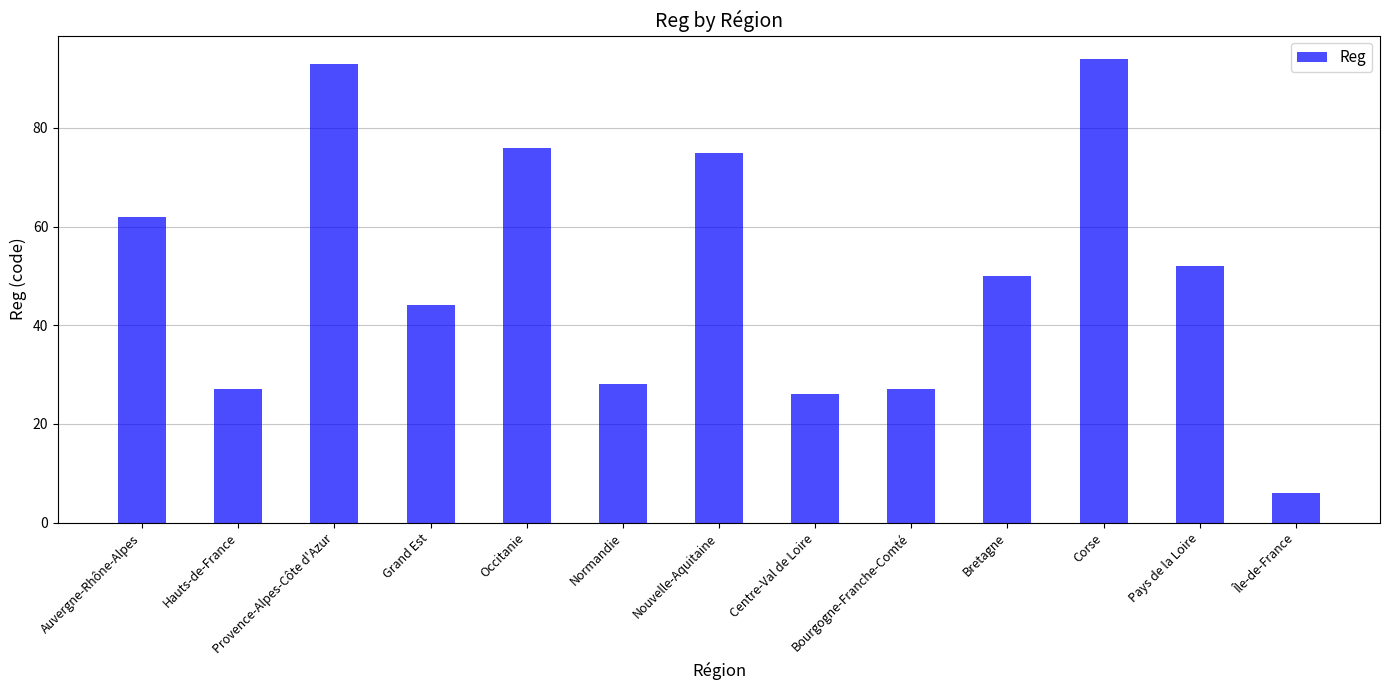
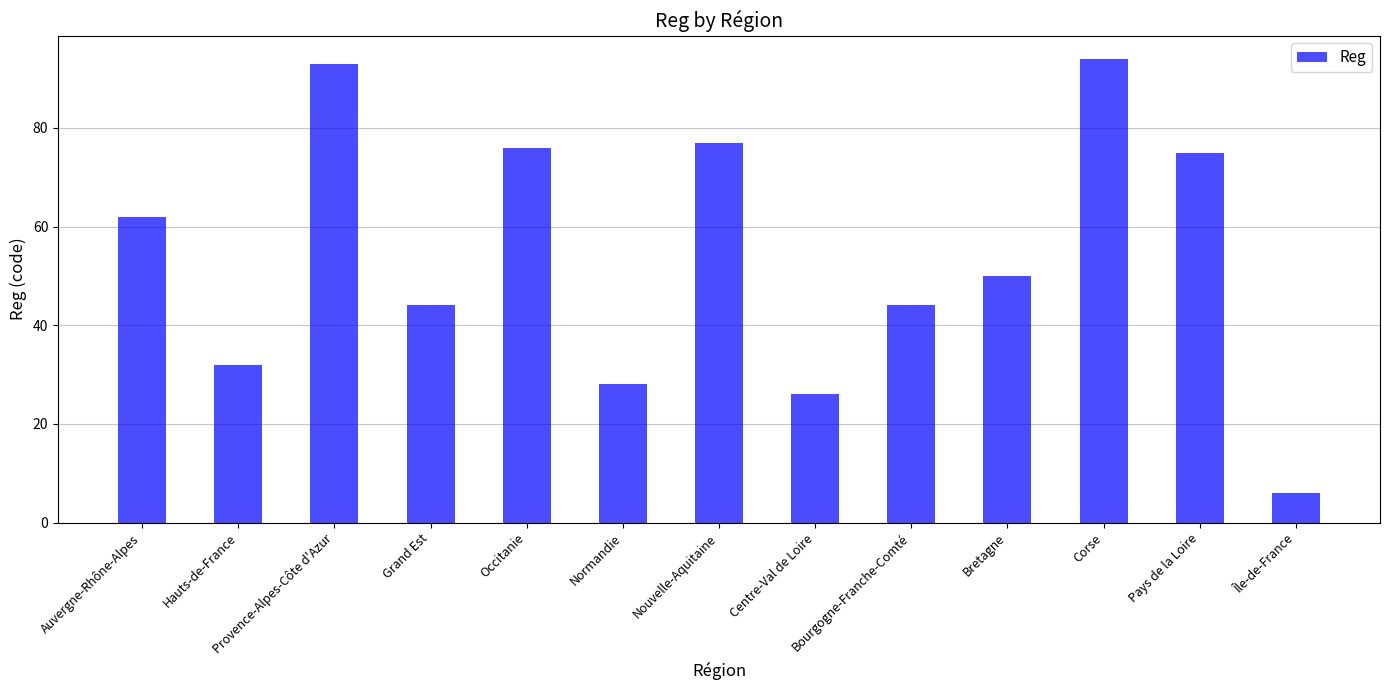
  {
    "Auvergne-Rhône-Alpes": 62,
-   "Hauts-de-France": 27,
+   "Hauts-de-France": 32,
    "Provence-Alpes-Côte d'Azur": 93,
    "Grand Est": 44,
    "Occitanie": 76,
    "Normandie": 28,
-   "Nouvelle-Aquitaine": 75,
+   "Nouvelle-Aquitaine": 77,
    "Centre-Val de Loire": 26,
-   "Bourgogne-Franche-Comté": 27,
+   "Bourgogne-Franche-Comté": 44,
    "Bretagne": 50,
    "Corse": 94,
-   "Pays de la Loire": 52,
+   "Pays de la Loire": 75,
    "Île-de-France": 6
  }
